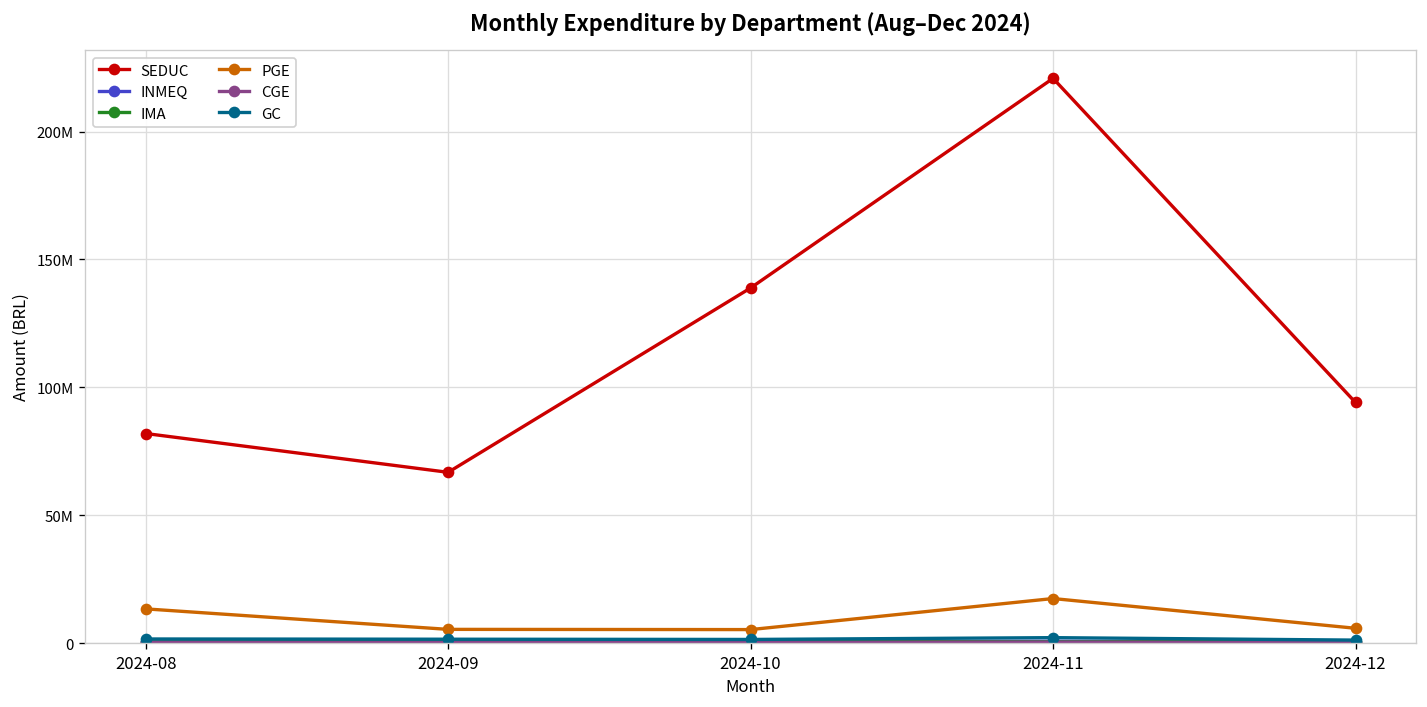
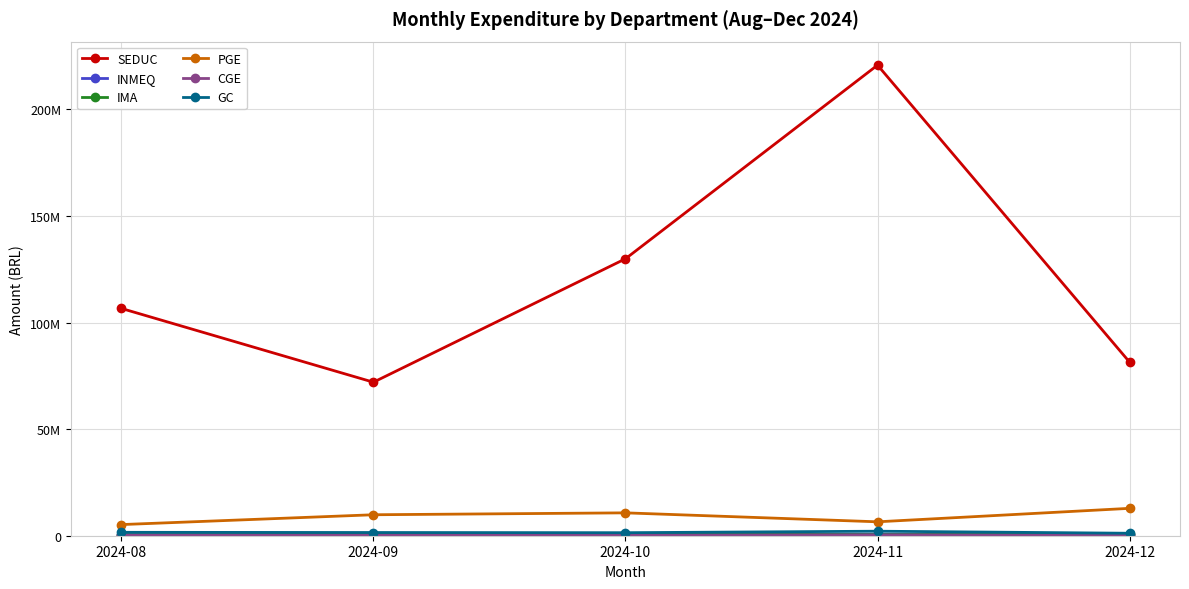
  {
    "SEDUC": {
-     "2024-08": 82000000,
-     "2024-09": 67000000,
-     "2024-10": 139000000,
+     "2024-08": 107000000,
+     "2024-09": 72000000,
+     "2024-10": 130000000,
      "2024-11": 221000000,
-     "2024-12": 94000000
+     "2024-12": 81000000
    },
    "PGE": {
-     "2024-08": 13000000,
-     "2024-09": 5000000,
-     "2024-10": 5000000,
-     "2024-11": 17000000,
-     "2024-12": 6000000
+     "2024-08": 5000000,
+     "2024-09": 10000000,
+     "2024-10": 11000000,
+     "2024-11": 7000000,
+     "2024-12": 13000000
    },
    "GC": {
      "2024-11": 2000000
    }
  }
